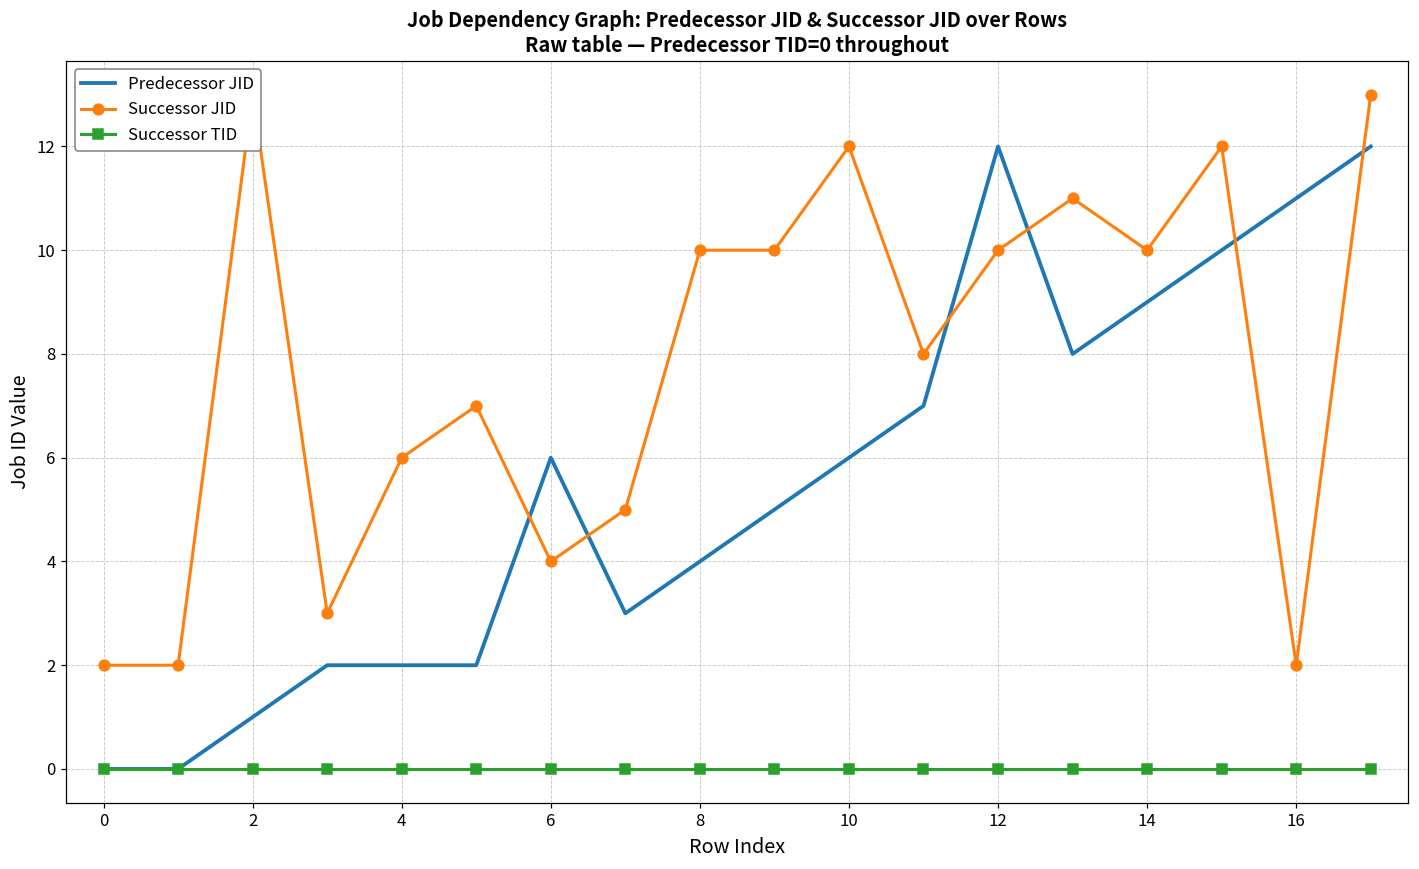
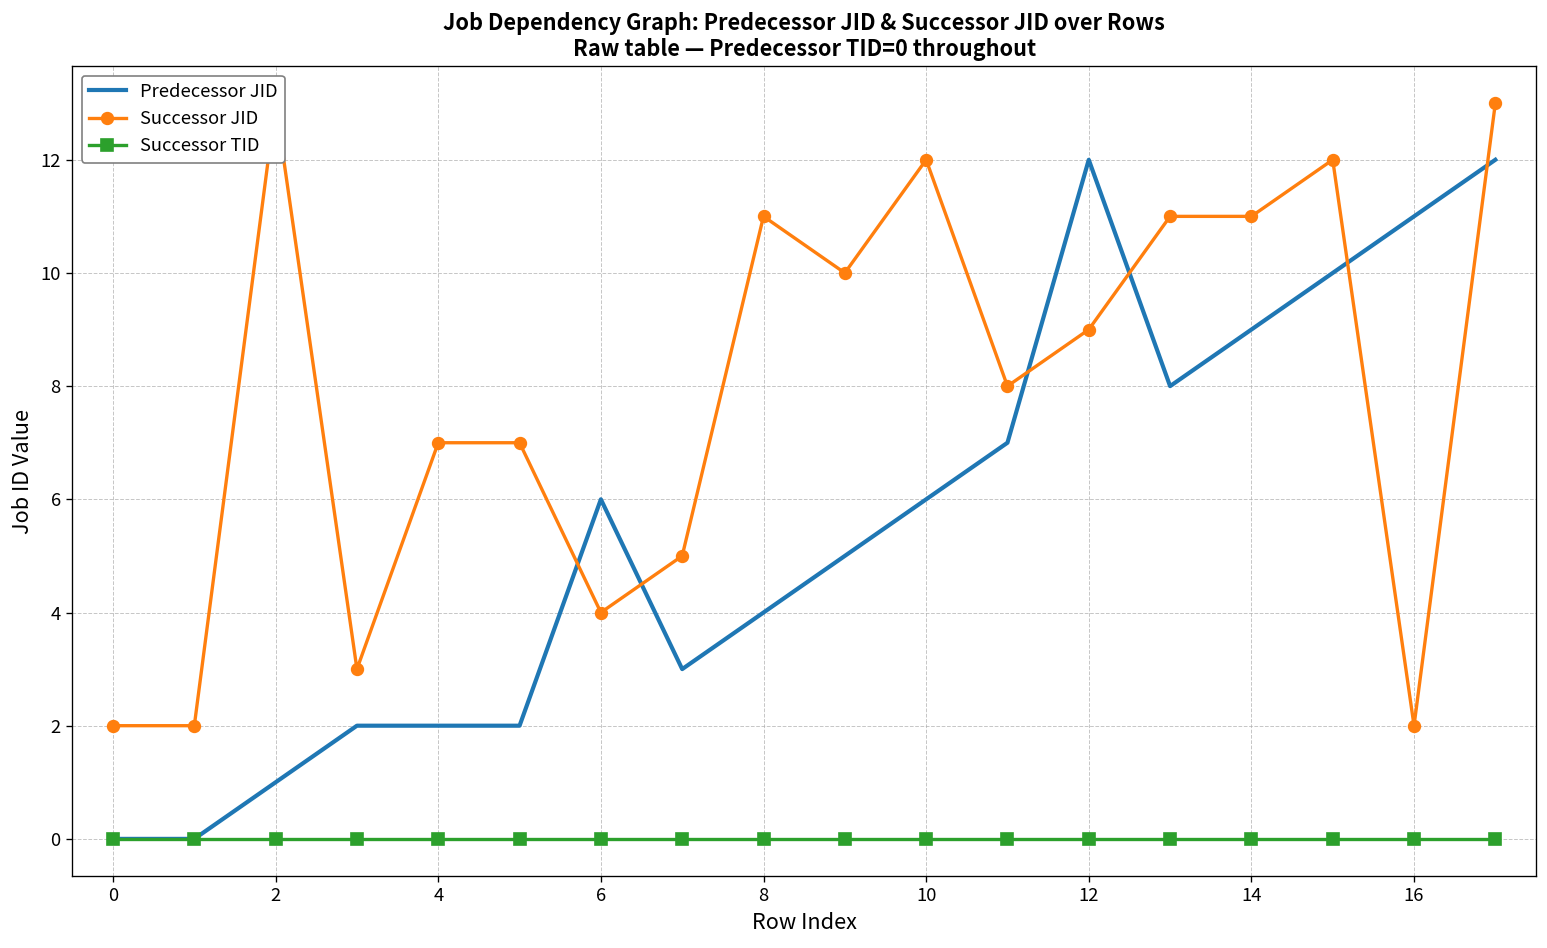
  {
    "Predecessor JID": {
      "2": 1,
      "4": 2,
      "6": 6,
      "8": 4,
      "10": 6,
      "12": 12,
      "14": 9,
      "16": 11
    },
    "Successor JID": {
      "0": 2,
-     "4": 6,
+     "4": 7,
      "6": 4,
-     "8": 10,
+     "8": 11,
      "10": 12,
-     "12": 10,
-     "14": 10,
+     "12": 9,
+     "14": 11,
      "16": 2
    },
    "Successor TID": {
      "2": 0,
      "4": 0,
      "6": 0,
      "8": 0,
      "10": 0,
      "12": 0,
      "14": 0,
      "16": 0
    }
  }
